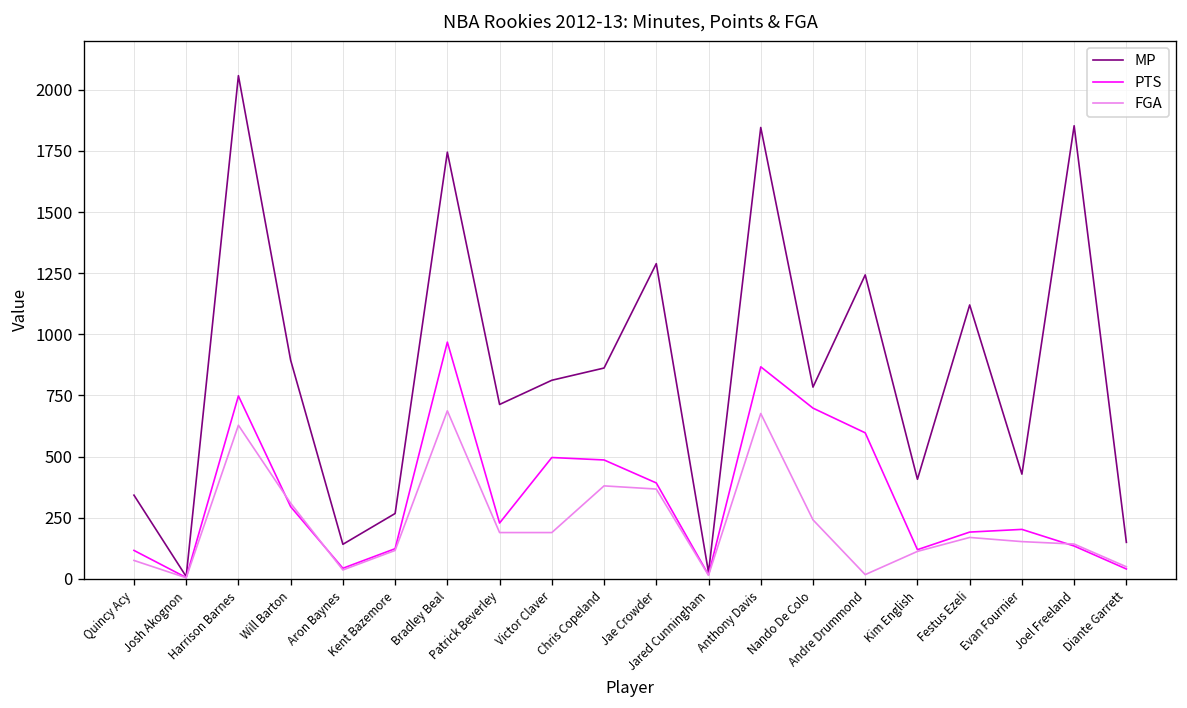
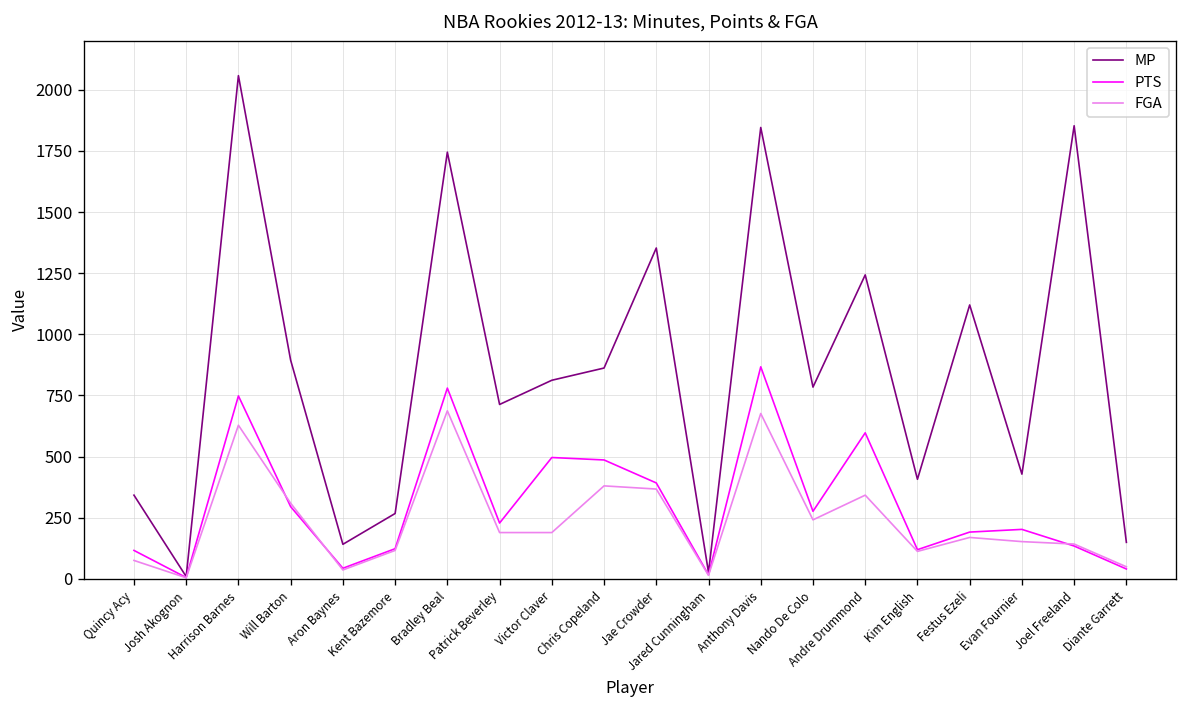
  {
    "MP": {
      "Quincy Acy": 340,
      "Harrison Barnes": 2060,
      "Will Barton": 890,
      "Aron Baynes": 140,
      "Kent Bazemore": 270,
      "Bradley Beal": 1750,
      "Patrick Beverley": 710,
      "Victor Claver": 810,
      "Chris Copeland": 860,
-     "Jae Crowder": 1290,
+     "Jae Crowder": 1350,
      "Anthony Davis": 1850,
      "Nando De Colo": 780,
      "Andre Drummond": 1240,
      "Kim English": 410,
      "Festus Ezeli": 1120,
      "Evan Fournier": 430,
      "Joel Freeland": 1850,
      "Diante Garrett": 150
    },
    "PTS": {
      "Quincy Acy": 120,
      "Harrison Barnes": 750,
      "Will Barton": 300,
-     "Bradley Beal": 970,
+     "Bradley Beal": 780,
      "Patrick Beverley": 230,
      "Victor Claver": 500,
      "Chris Copeland": 490,
      "Jae Crowder": 390,
      "Anthony Davis": 870,
-     "Nando De Colo": 700,
+     "Nando De Colo": 280,
      "Andre Drummond": 600,
      "Festus Ezeli": 190,
      "Evan Fournier": 200
    },
    "FGA": {
      "Quincy Acy": 80,
      "Harrison Barnes": 630,
      "Will Barton": 310,
      "Bradley Beal": 690,
      "Patrick Beverley": 190,
      "Victor Claver": 190,
      "Chris Copeland": 380,
      "Jae Crowder": 370,
      "Anthony Davis": 680,
      "Nando De Colo": 240,
-     "Andre Drummond": 20,
+     "Andre Drummond": 340,
      "Festus Ezeli": 170,
      "Evan Fournier": 150
    }
  }
